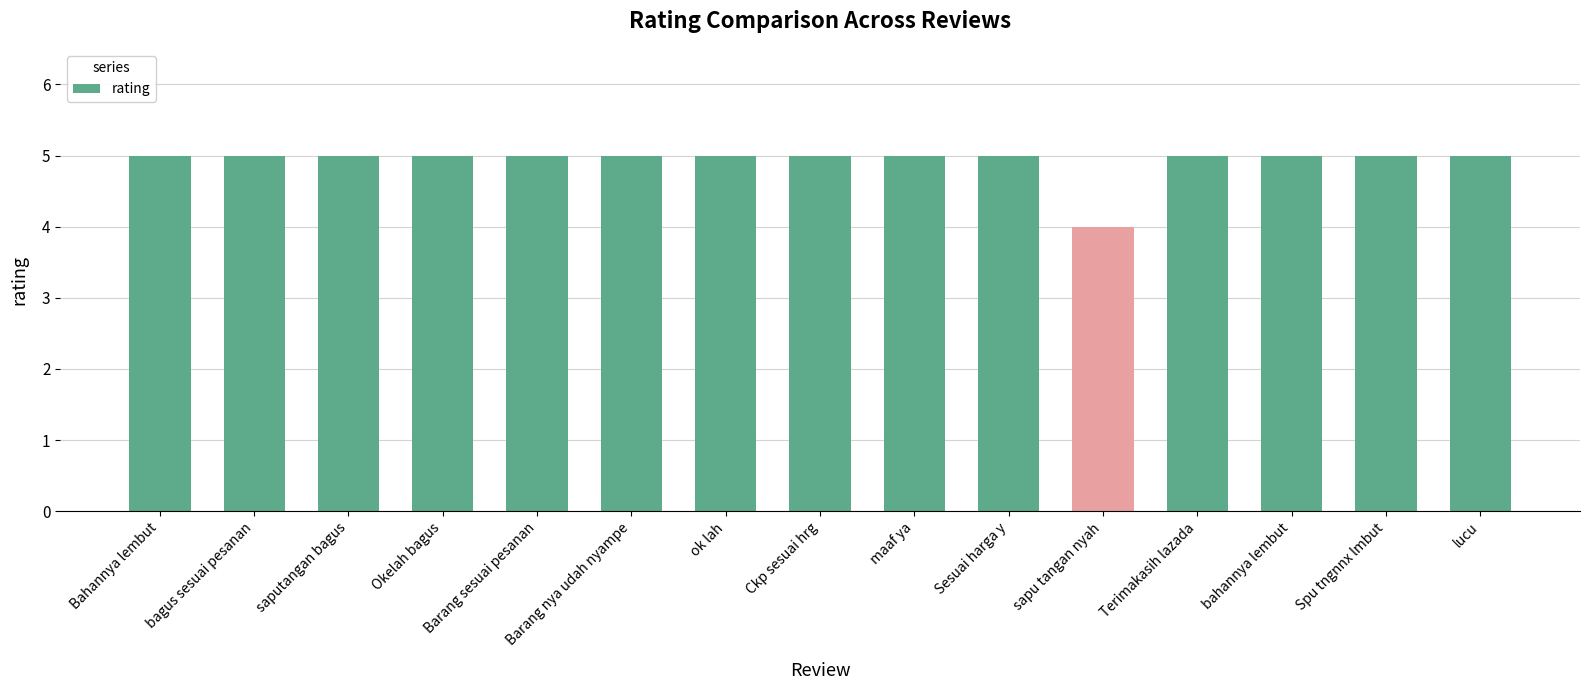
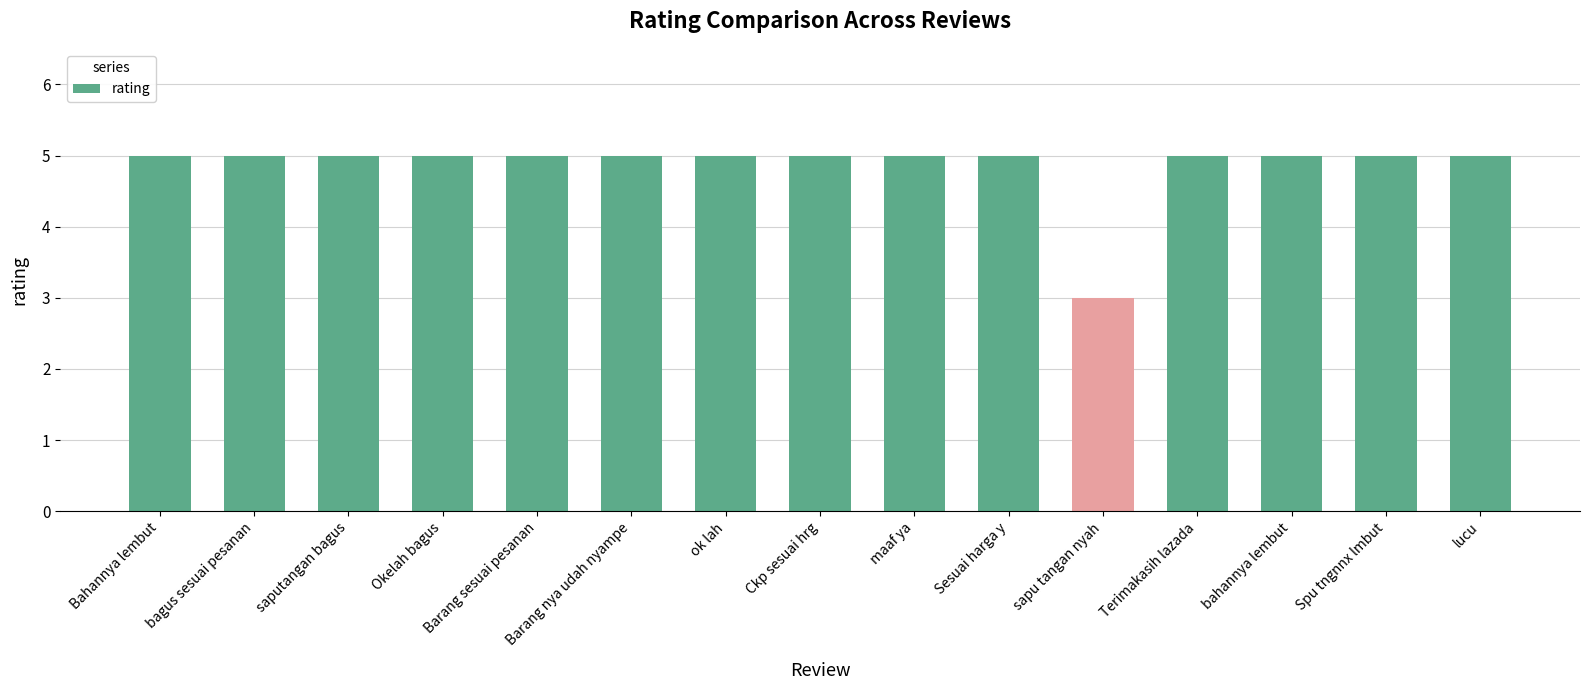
  {
    "Bahannya lembut": 5,
    "bagus sesuai pesanan": 5,
    "saputangan bagus": 5,
    "Okelah bagus": 5,
    "Barang sesuai pesanan": 5,
    "Barang nya udah nyampe": 5,
    "ok lah": 5,
    "Ckp sesuai hrg": 5,
    "maaf ya": 5,
    "Sesuai harga y": 5,
-   "sapu tangan nyah": 4,
+   "sapu tangan nyah": 3,
    "Terimakasih lazada": 5,
    "bahannya lembut": 5,
    "Spu tngnnx lmbut": 5,
    "lucu": 5
  }
